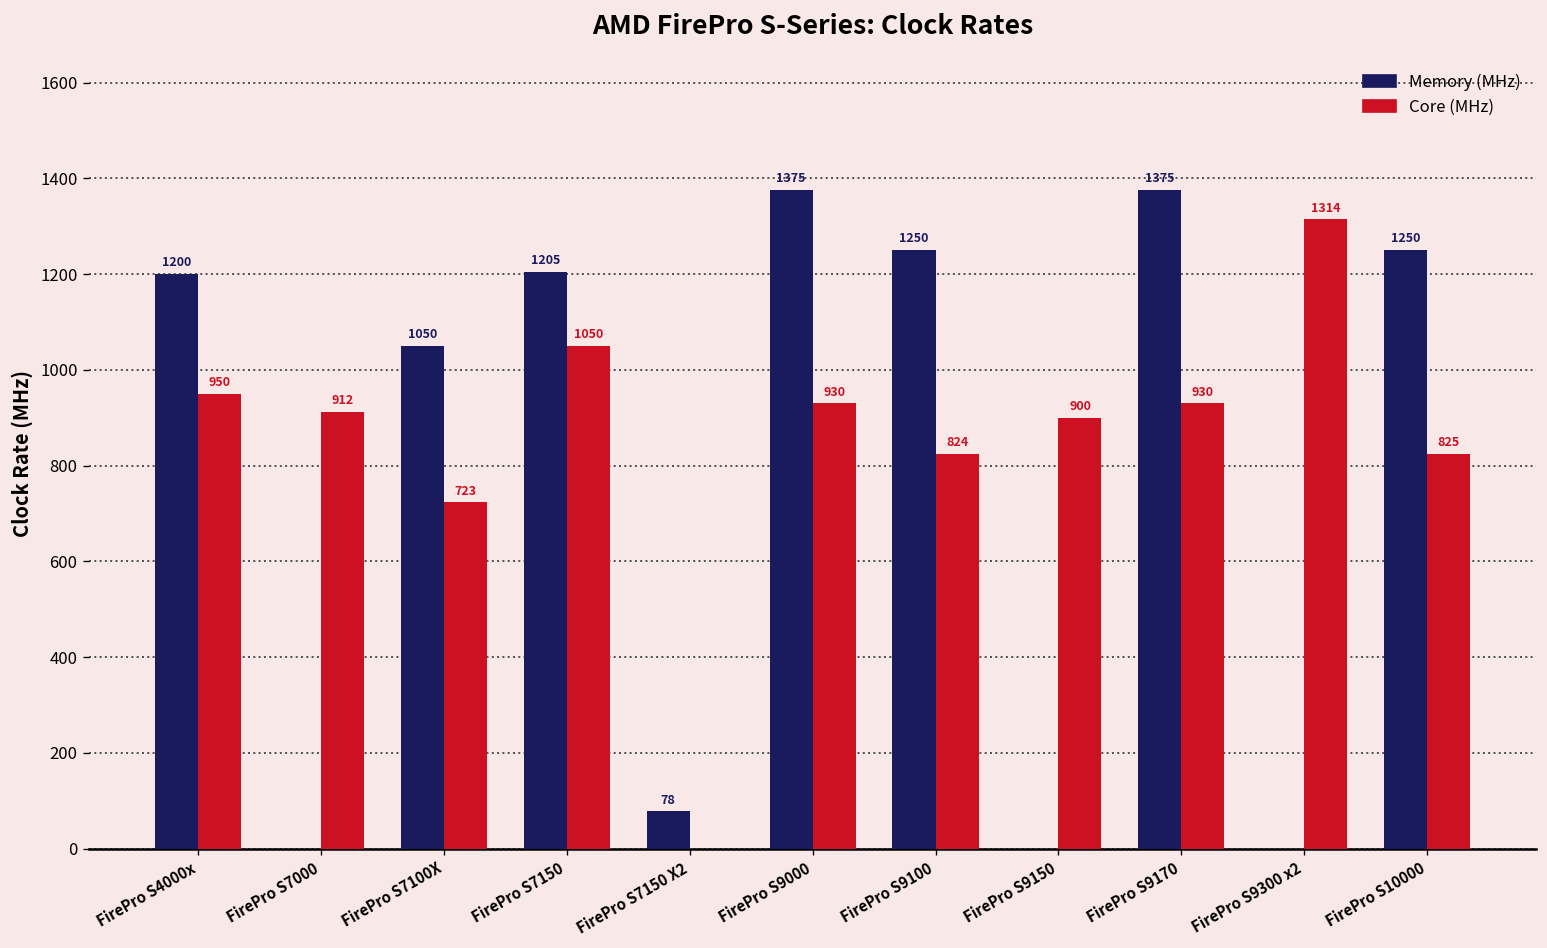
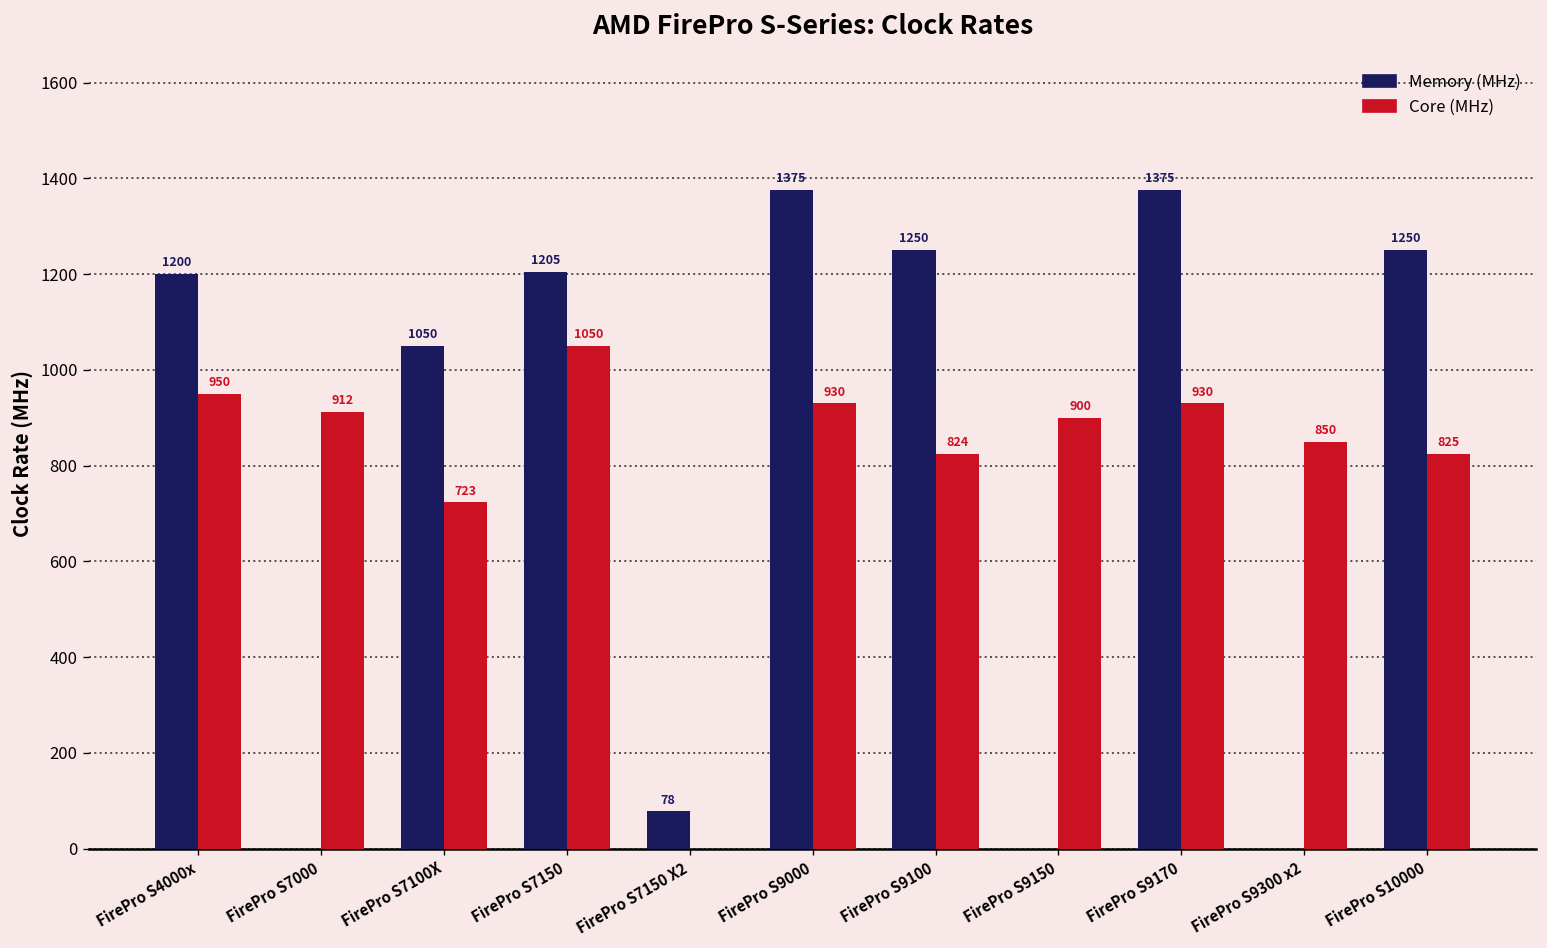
  {
    "Memory (MHz)": {
      "FirePro S4000x": 1200,
      "FirePro S7100X": 1050,
      "FirePro S7150": 1205,
      "FirePro S7150 X2": 78,
      "FirePro S9000": 1375,
      "FirePro S9100": 1250,
      "FirePro S9170": 1375,
      "FirePro S10000": 1250
    },
    "Core (MHz)": {
      "FirePro S4000x": 950,
      "FirePro S7000": 912,
      "FirePro S7100X": 723,
      "FirePro S7150": 1050,
      "FirePro S9000": 930,
      "FirePro S9100": 824,
      "FirePro S9150": 900,
      "FirePro S9170": 930,
-     "FirePro S9300 x2": 1314,
+     "FirePro S9300 x2": 850,
      "FirePro S10000": 825
    }
  }
